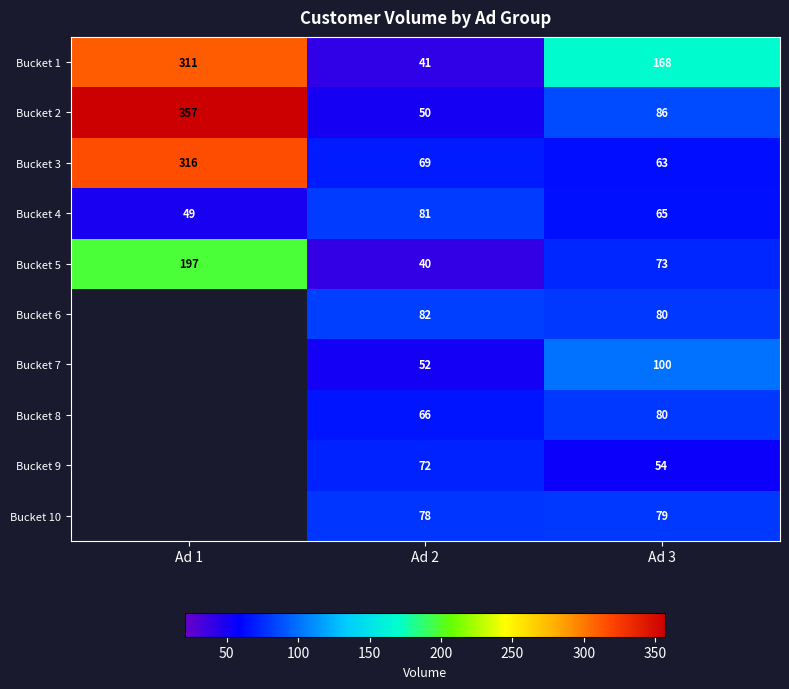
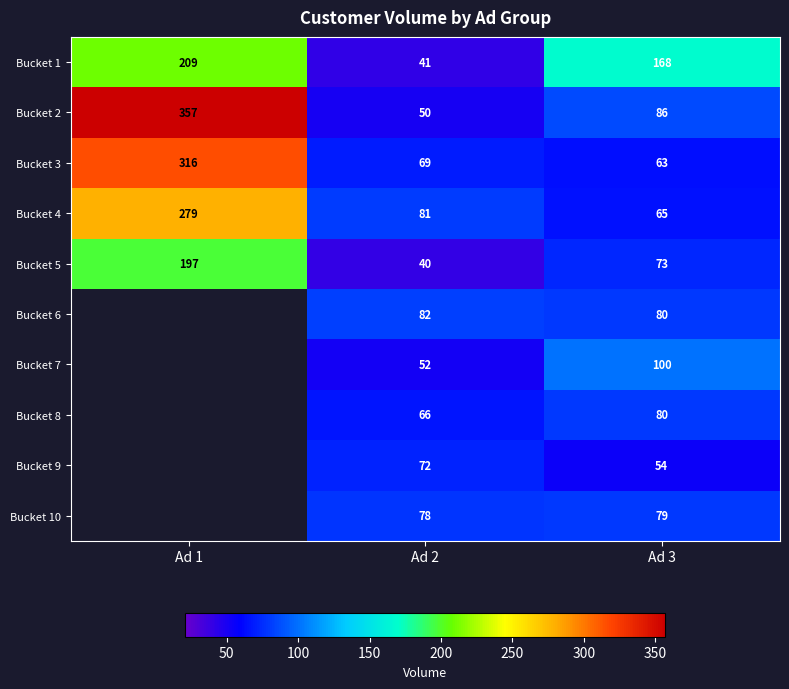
  {
    "Bucket 1": {
-     "Ad 1": 311,
+     "Ad 1": 209,
      "Ad 2": 41,
      "Ad 3": 168
    },
    "Bucket 2": {
      "Ad 1": 357,
      "Ad 2": 50,
      "Ad 3": 86
    },
    "Bucket 3": {
      "Ad 1": 316,
      "Ad 2": 69,
      "Ad 3": 63
    },
    "Bucket 4": {
-     "Ad 1": 49,
+     "Ad 1": 279,
      "Ad 2": 81,
      "Ad 3": 65
    },
    "Bucket 5": {
      "Ad 1": 197,
      "Ad 2": 40,
      "Ad 3": 73
    },
    "Bucket 6": {
      "Ad 2": 82,
      "Ad 3": 80
    },
    "Bucket 7": {
      "Ad 2": 52,
      "Ad 3": 100
    },
    "Bucket 8": {
      "Ad 2": 66,
      "Ad 3": 80
    },
    "Bucket 9": {
      "Ad 2": 72,
      "Ad 3": 54
    },
    "Bucket 10": {
      "Ad 2": 78,
      "Ad 3": 79
    }
  }
